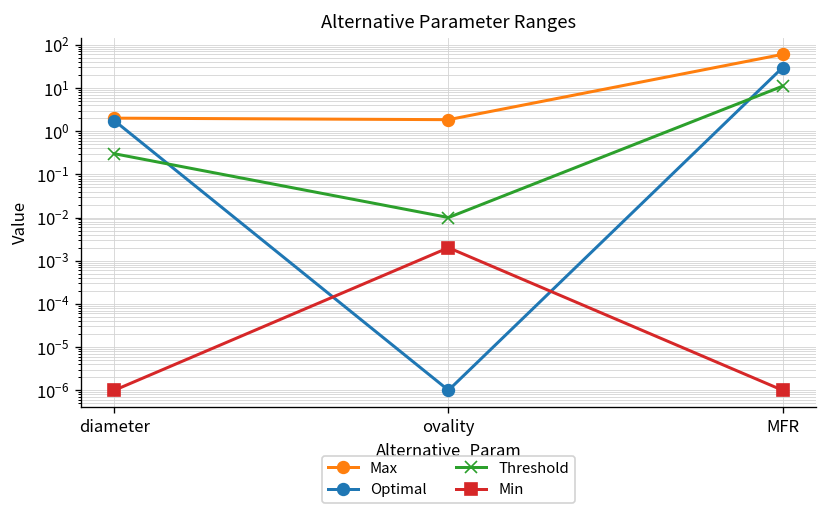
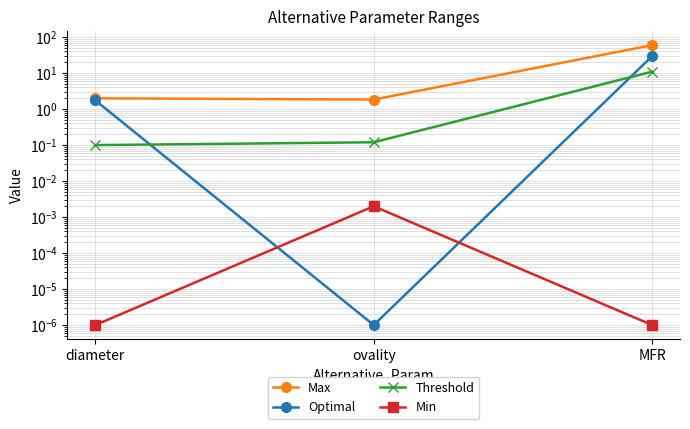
  {
    "Max": {
      "ovality": 2,
      "MFR": 60
    },
    "Optimal": {
      "ovality": 0.0000010,
      "MFR": 30
    },
    "Threshold": {
-     "diameter": 0.3,
-     "ovality": 0.01,
+     "diameter": 0.1,
+     "ovality": 0.12,
      "MFR": 11
    },
    "Min": {
      "diameter": 0.0000010,
      "ovality": 0.002,
      "MFR": 0.0000010
    }
  }
